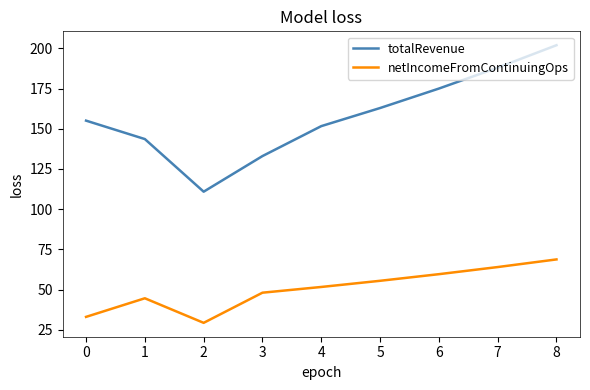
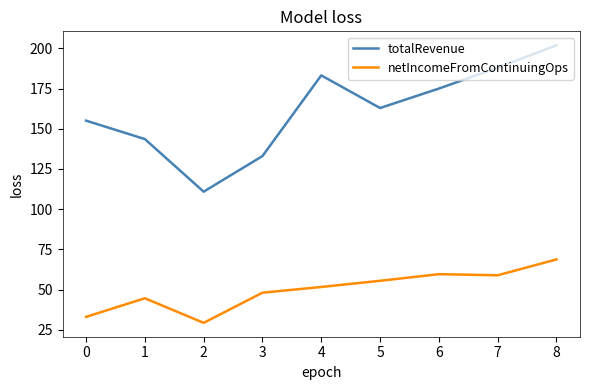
  {
    "totalRevenue": {
      "0": 155,
      "1": 144,
      "2": 111,
      "3": 133,
-     "4": 152,
+     "4": 183,
      "5": 163,
      "6": 175
    },
    "netIncomeFromContinuingOps": {
      "0": 33,
      "1": 45,
      "2": 29,
      "3": 48,
      "4": 52,
      "5": 55,
      "6": 60,
-     "7": 64,
+     "7": 59,
      "8": 69
    }
  }
